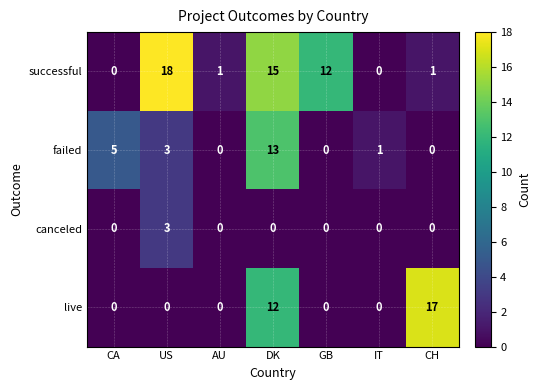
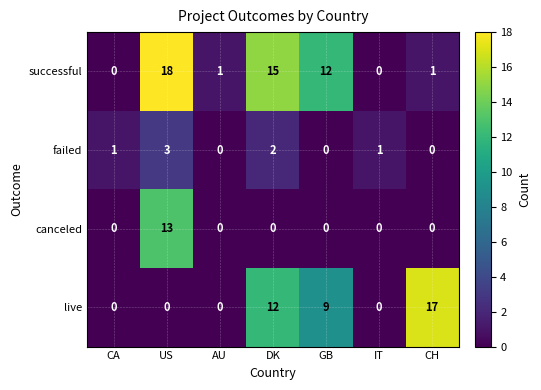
  {
    "successful": {
      "CA": 0,
      "US": 18,
      "AU": 1,
      "DK": 15,
      "GB": 12,
      "IT": 0,
      "CH": 1
    },
    "failed": {
-     "CA": 5,
+     "CA": 1,
      "US": 3,
      "AU": 0,
-     "DK": 13,
+     "DK": 2,
      "GB": 0,
      "IT": 1,
      "CH": 0
    },
    "canceled": {
      "CA": 0,
-     "US": 3,
+     "US": 13,
      "AU": 0,
      "DK": 0,
      "GB": 0,
      "IT": 0,
      "CH": 0
    },
    "live": {
      "CA": 0,
      "US": 0,
      "AU": 0,
      "DK": 12,
-     "GB": 0,
+     "GB": 9,
      "IT": 0,
      "CH": 17
    }
  }
